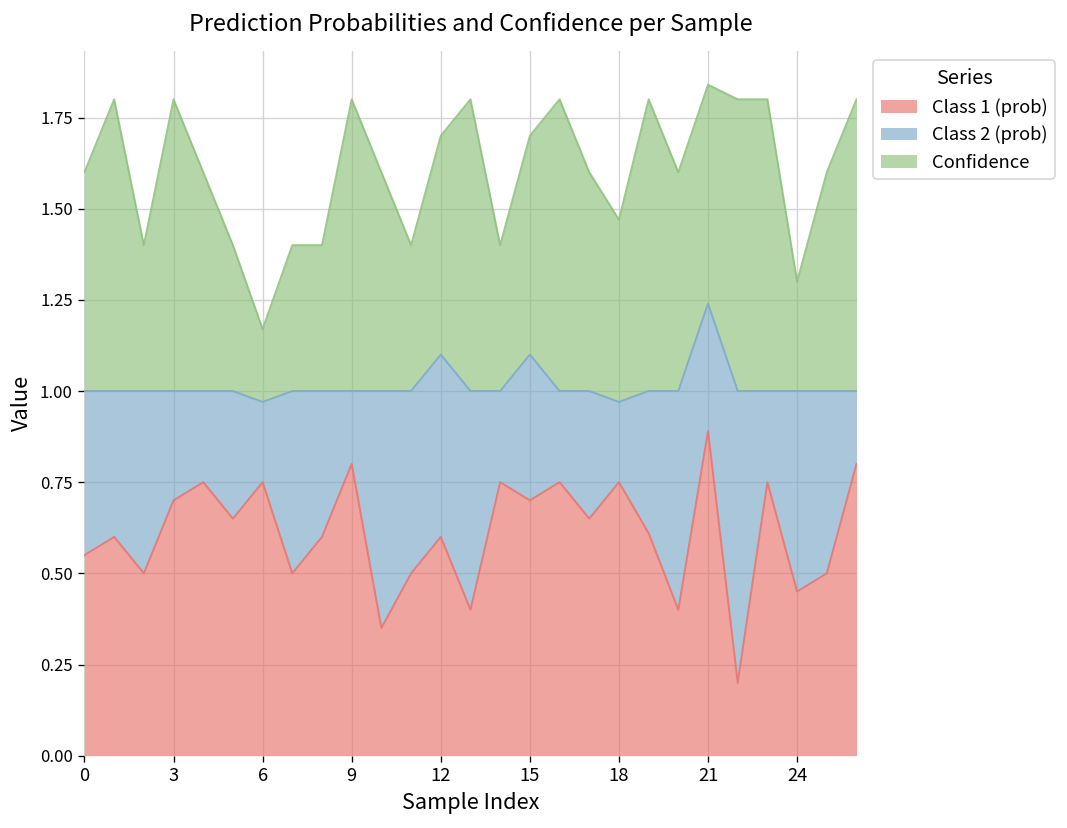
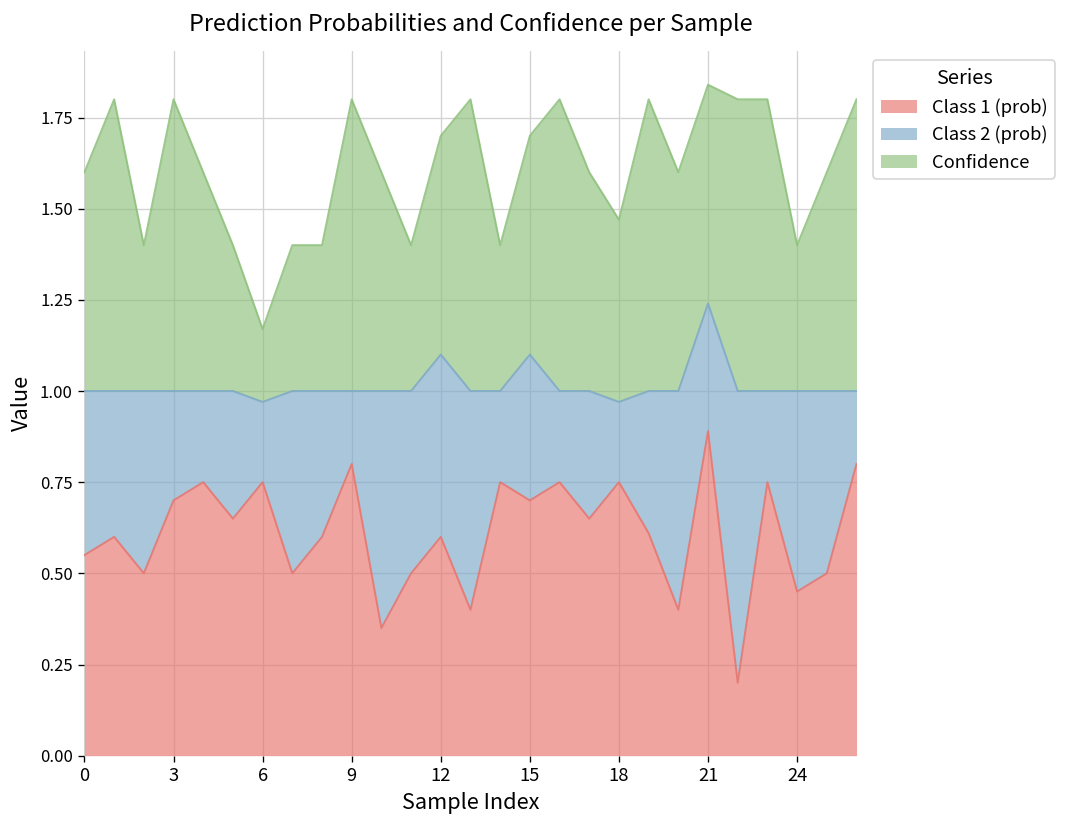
  {
    "Class 1 (prob)": {
      "0": 0.55,
      "3": 0.70,
      "6": 0.75,
      "9": 0.80,
      "12": 0.60,
      "15": 0.70,
      "18": 0.75,
      "21": 0.89,
      "24": 0.45
    },
    "Class 2 (prob)": {
      "0": 1.00,
      "3": 1.00,
      "6": 0.97,
      "9": 1.00,
      "12": 1.10,
      "15": 1.10,
      "18": 0.97,
      "21": 1.24,
      "24": 1.00
    },
    "Confidence": {
      "0": 1.60,
      "3": 1.80,
      "6": 1.17,
      "9": 1.80,
      "12": 1.70,
      "15": 1.70,
      "18": 1.47,
      "21": 1.84,
-     "24": 1.30
+     "24": 1.40
    }
  }
